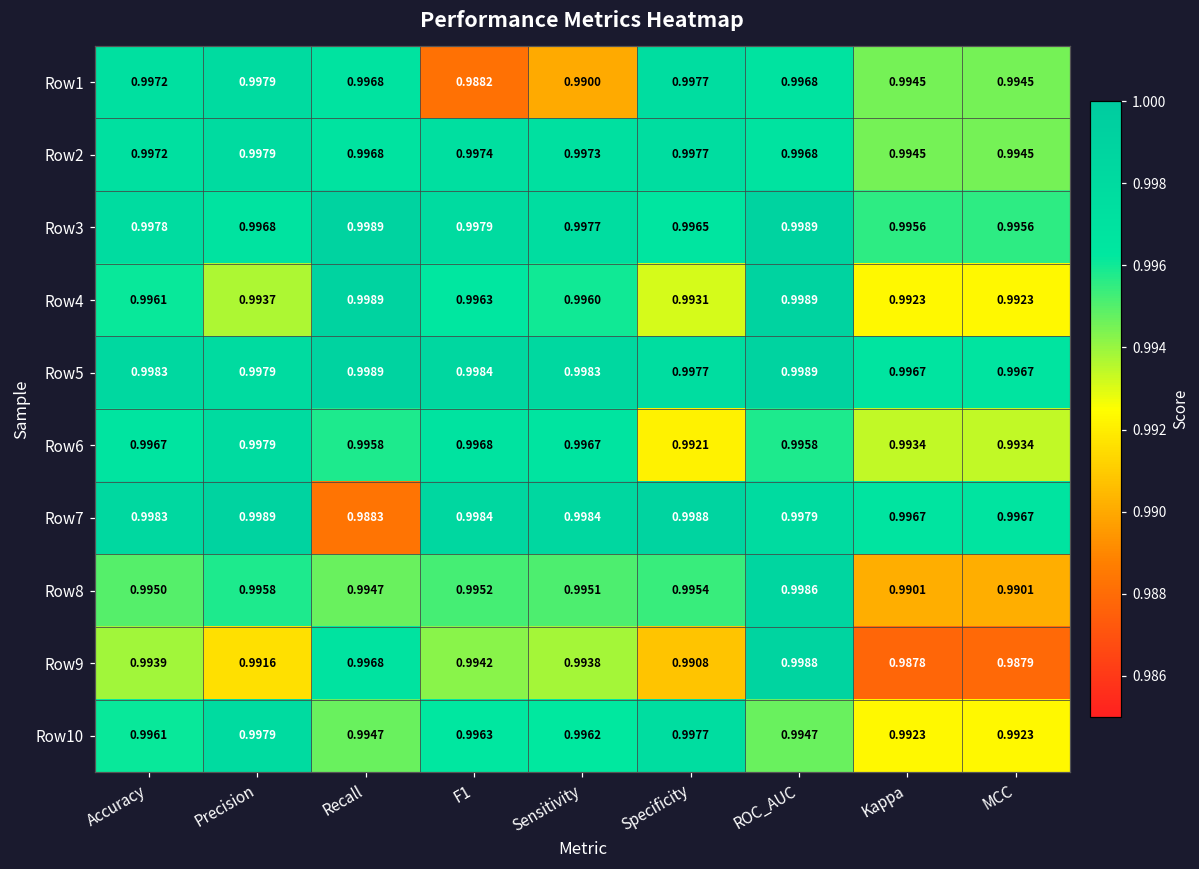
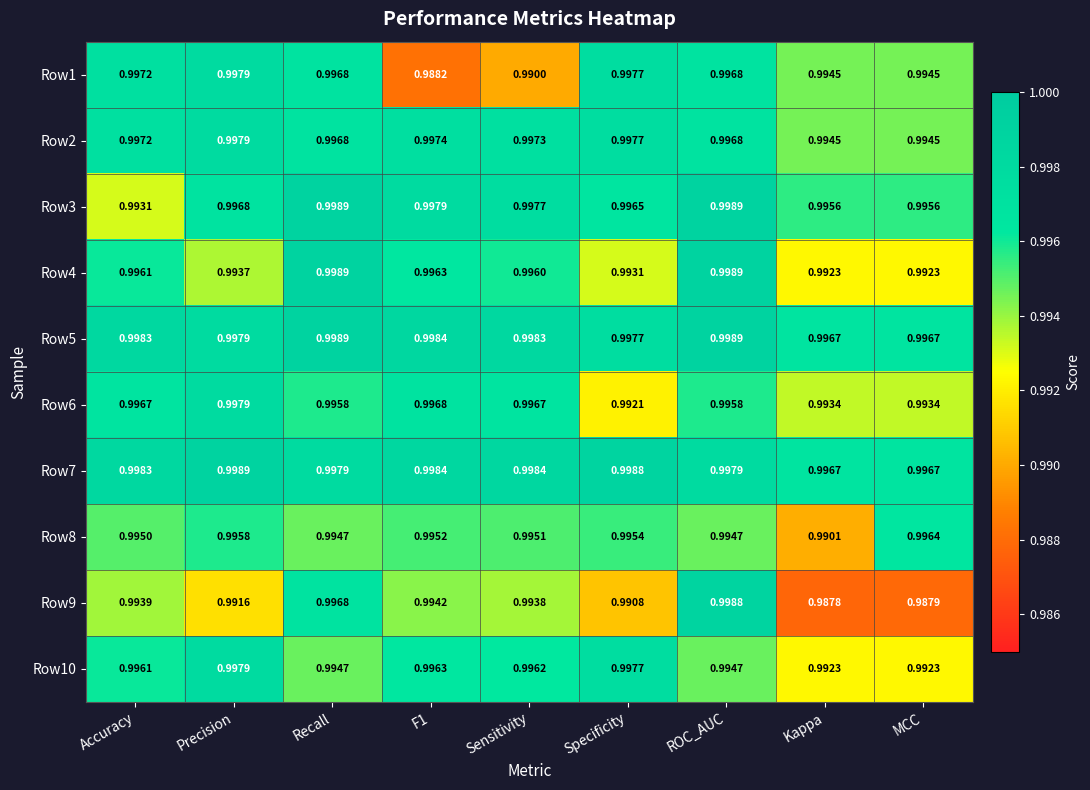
  {
    "Row1": {
      "Accuracy": 0.9972,
      "Precision": 0.9979,
      "Recall": 0.9968,
      "F1": 0.9882,
      "Sensitivity": 0.9900,
      "Specificity": 0.9977,
      "ROC_AUC": 0.9968,
      "Kappa": 0.9945,
      "MCC": 0.9945
    },
    "Row2": {
      "Accuracy": 0.9972,
      "Precision": 0.9979,
      "Recall": 0.9968,
      "F1": 0.9974,
      "Sensitivity": 0.9973,
      "Specificity": 0.9977,
      "ROC_AUC": 0.9968,
      "Kappa": 0.9945,
      "MCC": 0.9945
    },
    "Row3": {
-     "Accuracy": 0.9978,
+     "Accuracy": 0.9931,
      "Precision": 0.9968,
      "Recall": 0.9989,
      "F1": 0.9979,
      "Sensitivity": 0.9977,
      "Specificity": 0.9965,
      "ROC_AUC": 0.9989,
      "Kappa": 0.9956,
      "MCC": 0.9956
    },
    "Row4": {
      "Accuracy": 0.9961,
      "Precision": 0.9937,
      "Recall": 0.9989,
      "F1": 0.9963,
      "Sensitivity": 0.9960,
      "Specificity": 0.9931,
      "ROC_AUC": 0.9989,
      "Kappa": 0.9923,
      "MCC": 0.9923
    },
    "Row5": {
      "Accuracy": 0.9983,
      "Precision": 0.9979,
      "Recall": 0.9989,
      "F1": 0.9984,
      "Sensitivity": 0.9983,
      "Specificity": 0.9977,
      "ROC_AUC": 0.9989,
      "Kappa": 0.9967,
      "MCC": 0.9967
    },
    "Row6": {
      "Accuracy": 0.9967,
      "Precision": 0.9979,
      "Recall": 0.9958,
      "F1": 0.9968,
      "Sensitivity": 0.9967,
      "Specificity": 0.9921,
      "ROC_AUC": 0.9958,
      "Kappa": 0.9934,
      "MCC": 0.9934
    },
    "Row7": {
      "Accuracy": 0.9983,
      "Precision": 0.9989,
-     "Recall": 0.9883,
+     "Recall": 0.9979,
      "F1": 0.9984,
      "Sensitivity": 0.9984,
      "Specificity": 0.9988,
      "ROC_AUC": 0.9979,
      "Kappa": 0.9967,
      "MCC": 0.9967
    },
    "Row8": {
      "Accuracy": 0.9950,
      "Precision": 0.9958,
      "Recall": 0.9947,
      "F1": 0.9952,
      "Sensitivity": 0.9951,
      "Specificity": 0.9954,
-     "ROC_AUC": 0.9986,
+     "ROC_AUC": 0.9947,
      "Kappa": 0.9901,
-     "MCC": 0.9901
+     "MCC": 0.9964
    },
    "Row9": {
      "Accuracy": 0.9939,
      "Precision": 0.9916,
      "Recall": 0.9968,
      "F1": 0.9942,
      "Sensitivity": 0.9938,
      "Specificity": 0.9908,
      "ROC_AUC": 0.9988,
      "Kappa": 0.9878,
      "MCC": 0.9879
    },
    "Row10": {
      "Accuracy": 0.9961,
      "Precision": 0.9979,
      "Recall": 0.9947,
      "F1": 0.9963,
      "Sensitivity": 0.9962,
      "Specificity": 0.9977,
      "ROC_AUC": 0.9947,
      "Kappa": 0.9923,
      "MCC": 0.9923
    }
  }
